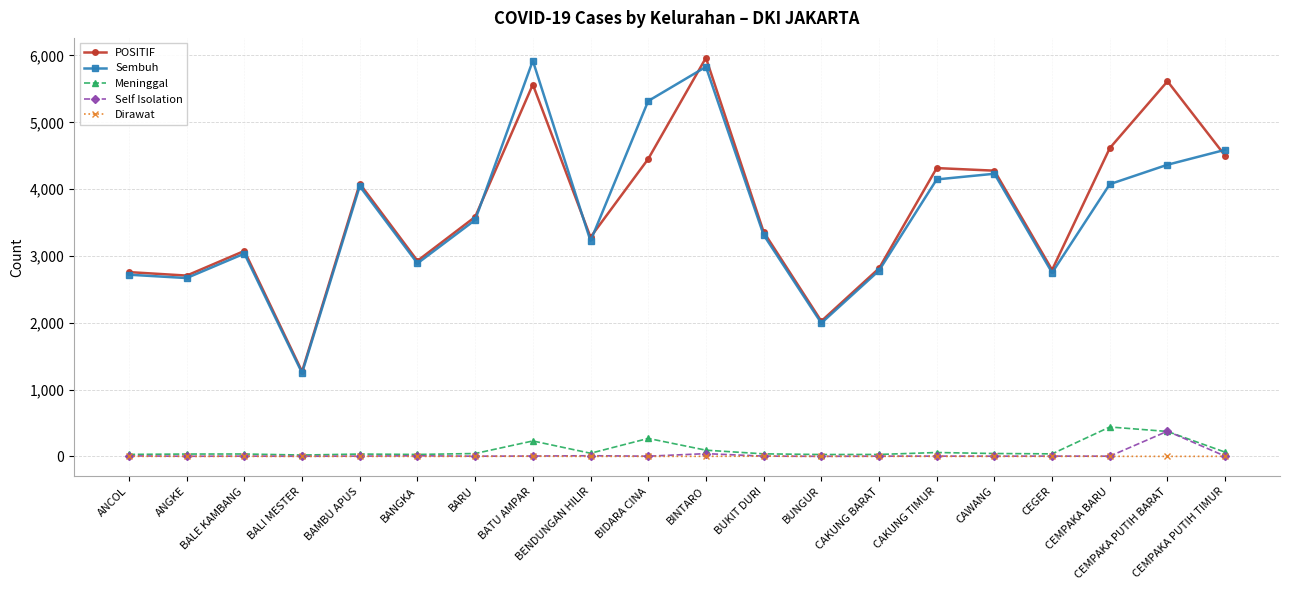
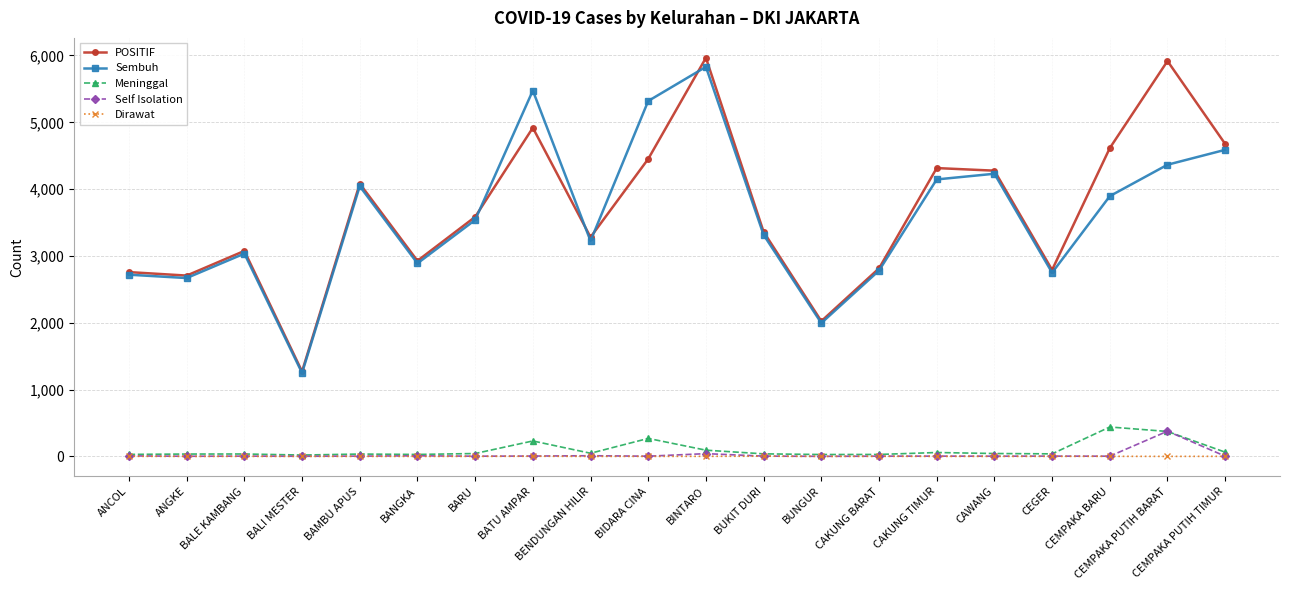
  {
    "POSITIF": {
      "ANCOL": "2,800",
      "BALE KAMBANG": "3,100",
      "BAMBU APUS": "4,100",
      "BANGKA": "2,900",
      "BARU": "3,600",
-     "BATU AMPAR": "5,600",
+     "BATU AMPAR": "4,900",
      "BENDUNGAN HILIR": "3,300",
      "BIDARA CINA": "4,500",
      "BINTARO": "6,000",
      "BUKIT DURI": "3,400",
      "CAKUNG TIMUR": "4,300",
      "CAWANG": "4,300",
      "CEGER": "2,800",
      "CEMPAKA BARU": "4,600",
-     "CEMPAKA PUTIH BARAT": "5,600",
-     "CEMPAKA PUTIH TIMUR": "4,500"
+     "CEMPAKA PUTIH BARAT": "5,900",
+     "CEMPAKA PUTIH TIMUR": "4,700"
    },
    "Sembuh": {
      "ANCOL": "2,700",
      "BALE KAMBANG": "3,000",
      "BAMBU APUS": "4,000",
      "BANGKA": "2,900",
      "BARU": "3,500",
-     "BATU AMPAR": "5,900",
+     "BATU AMPAR": "5,500",
      "BENDUNGAN HILIR": "3,200",
      "BIDARA CINA": "5,300",
      "BINTARO": "5,800",
      "BUKIT DURI": "3,300",
      "CAKUNG TIMUR": "4,100",
      "CAWANG": "4,200",
      "CEGER": "2,700",
-     "CEMPAKA BARU": "4,100",
+     "CEMPAKA BARU": "3,900",
      "CEMPAKA PUTIH BARAT": "4,400",
      "CEMPAKA PUTIH TIMUR": "4,600"
    },
    "Meninggal": {
      "BARU": "0",
      "BATU AMPAR": "200",
      "BIDARA CINA": "300",
      "BINTARO": "100",
      "CAKUNG TIMUR": "100",
      "CAWANG": "0",
      "CEMPAKA BARU": "400",
      "CEMPAKA PUTIH TIMUR": "100"
    },
    "Self Isolation": {
      "BINTARO": "0"
    },
    "Dirawat": {
      "BINTARO": "0",
      "CEMPAKA PUTIH BARAT": "0"
    }
  }
